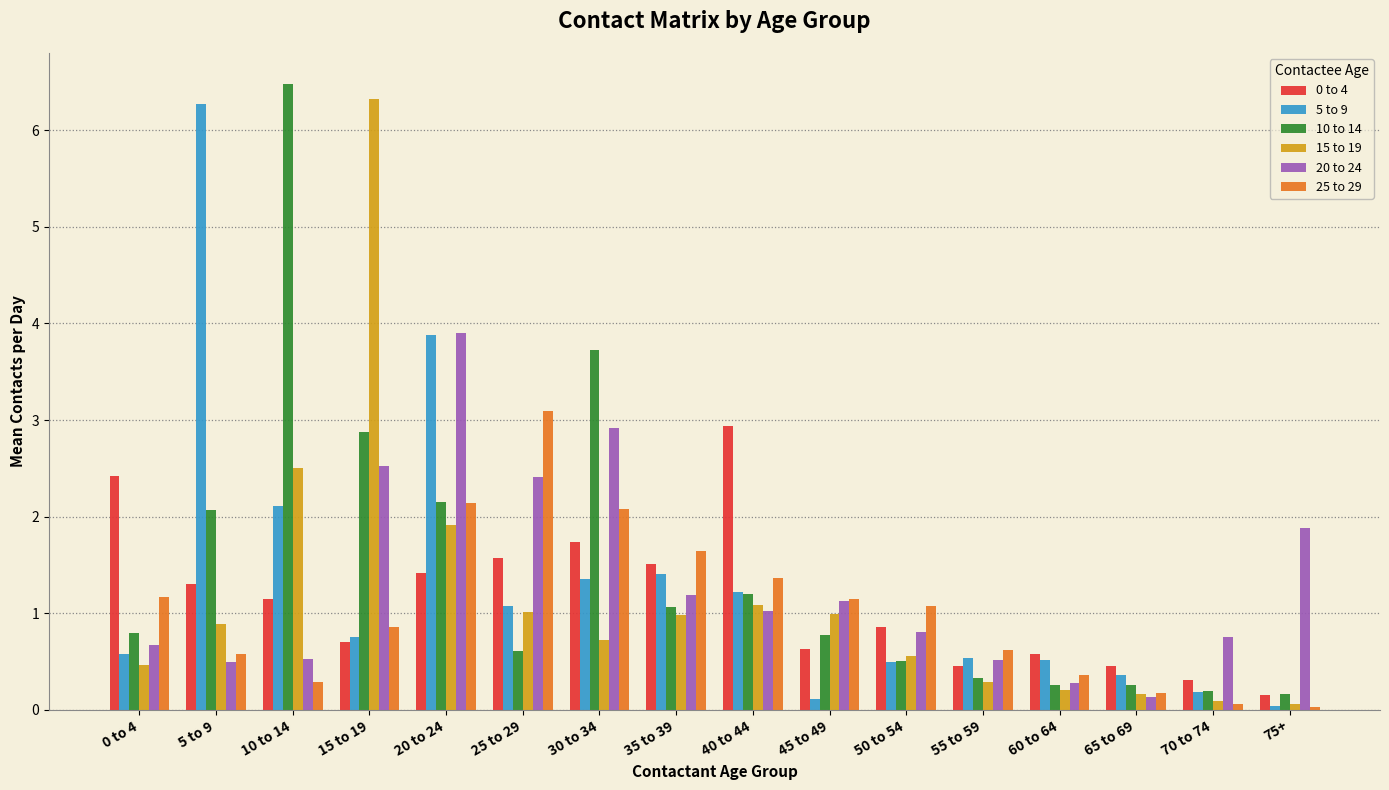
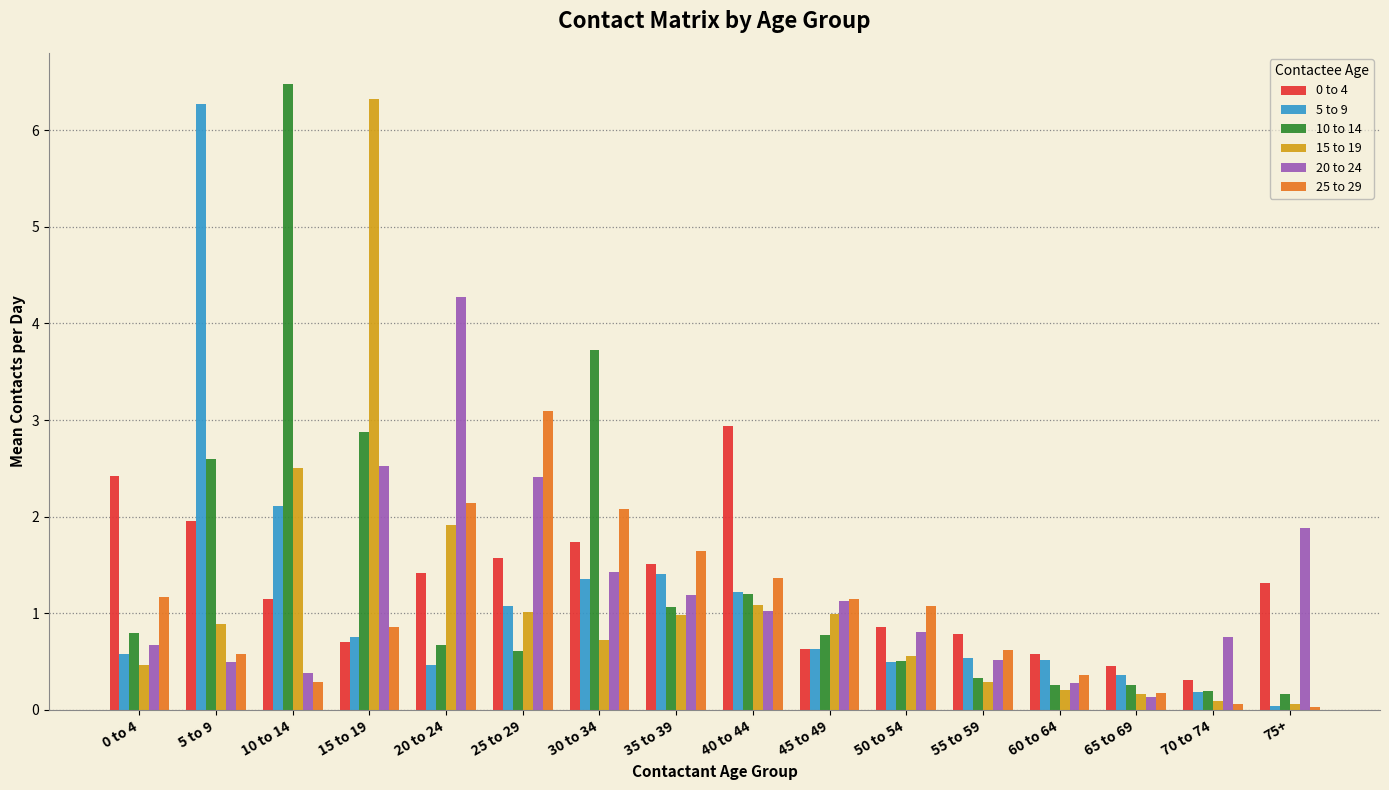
  {
    "0 to 4": {
      "0 to 4": 2.4,
-     "5 to 9": 1.3,
+     "5 to 9": 2.0,
      "10 to 14": 1.1,
      "15 to 19": 0.7,
      "20 to 24": 1.4,
      "25 to 29": 1.6,
      "30 to 34": 1.7,
      "35 to 39": 1.5,
      "40 to 44": 2.9,
      "45 to 49": 0.6,
      "50 to 54": 0.9,
-     "55 to 59": 0.5,
+     "55 to 59": 0.8,
      "60 to 64": 0.6,
      "65 to 69": 0.5,
      "70 to 74": 0.3,
-     "75+": 0.2
+     "75+": 1.3
    },
    "5 to 9": {
      "0 to 4": 0.6,
      "5 to 9": 6.3,
      "10 to 14": 2.1,
      "15 to 19": 0.8,
-     "20 to 24": 3.9,
+     "20 to 24": 0.5,
      "25 to 29": 1.1,
      "30 to 34": 1.4,
      "35 to 39": 1.4,
      "40 to 44": 1.2,
-     "45 to 49": 0.1,
+     "45 to 49": 0.6,
      "50 to 54": 0.5,
      "55 to 59": 0.5,
      "60 to 64": 0.5,
      "65 to 69": 0.4,
      "70 to 74": 0.2,
      "75+": 0.0
    },
    "10 to 14": {
      "0 to 4": 0.8,
-     "5 to 9": 2.1,
+     "5 to 9": 2.6,
      "10 to 14": 6.5,
      "15 to 19": 2.9,
-     "20 to 24": 2.1,
+     "20 to 24": 0.7,
      "25 to 29": 0.6,
      "30 to 34": 3.7,
      "35 to 39": 1.1,
      "40 to 44": 1.2,
      "45 to 49": 0.8,
      "50 to 54": 0.5,
      "55 to 59": 0.3,
      "60 to 64": 0.3,
      "65 to 69": 0.3,
      "70 to 74": 0.2,
      "75+": 0.2
    },
    "20 to 24": {
      "0 to 4": 0.7,
      "5 to 9": 0.5,
-     "10 to 14": 0.5,
+     "10 to 14": 0.4,
      "15 to 19": 2.5,
-     "20 to 24": 3.9,
+     "20 to 24": 4.3,
      "25 to 29": 2.4,
-     "30 to 34": 2.9,
+     "30 to 34": 1.4,
      "35 to 39": 1.2,
      "40 to 44": 1.0,
      "45 to 49": 1.1,
      "50 to 54": 0.8,
      "55 to 59": 0.5,
      "60 to 64": 0.3,
      "65 to 69": 0.1,
      "70 to 74": 0.7,
      "75+": 1.9
    }
  }
